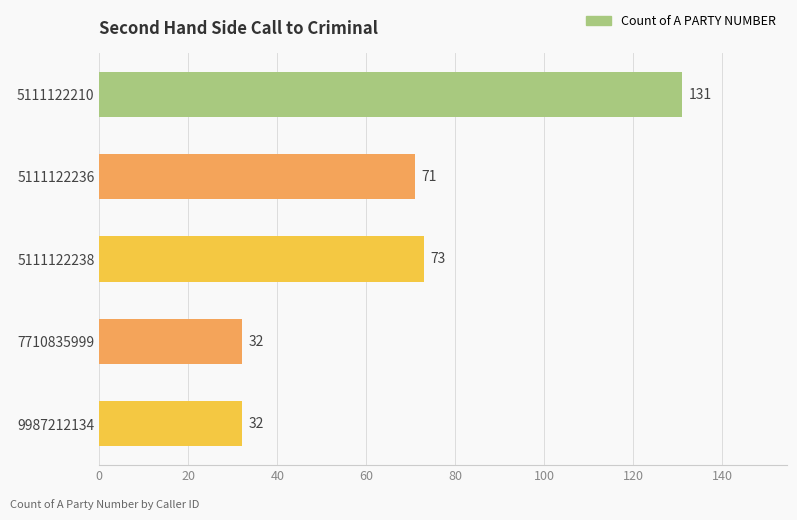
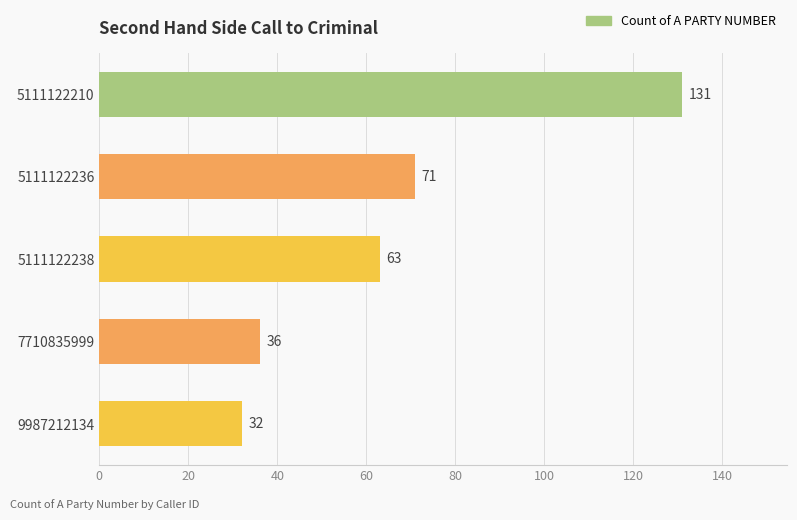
  {
    "5111122210": 131,
    "5111122236": 71,
-   "5111122238": 73,
-   "7710835999": 32,
+   "5111122238": 63,
+   "7710835999": 36,
    "9987212134": 32
  }
